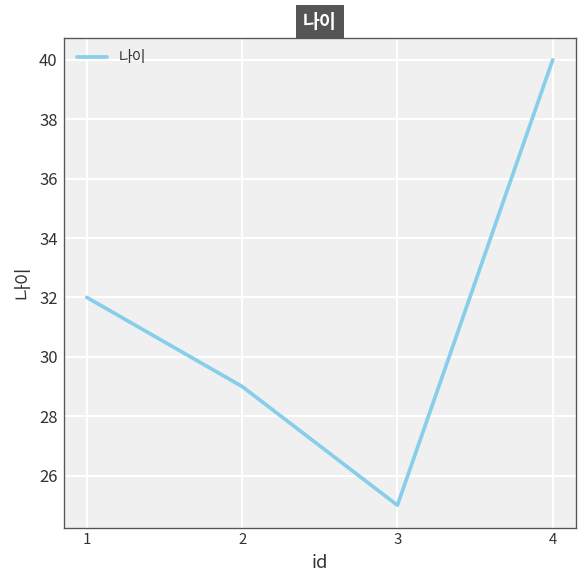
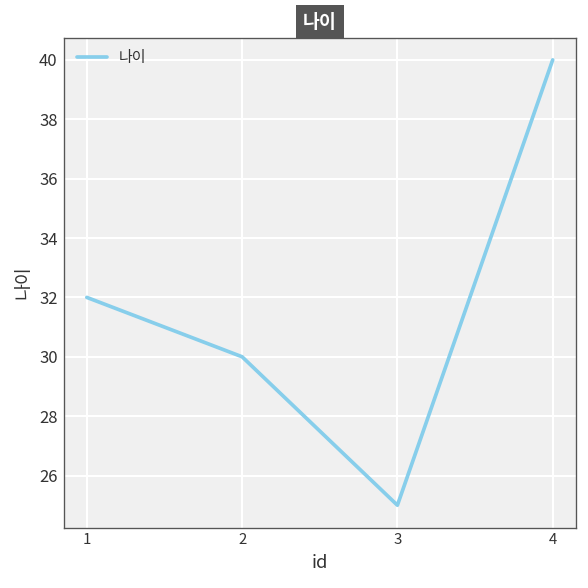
  {
    "1": 32,
-   "2": 29,
+   "2": 30,
    "3": 25,
    "4": 40
  }
